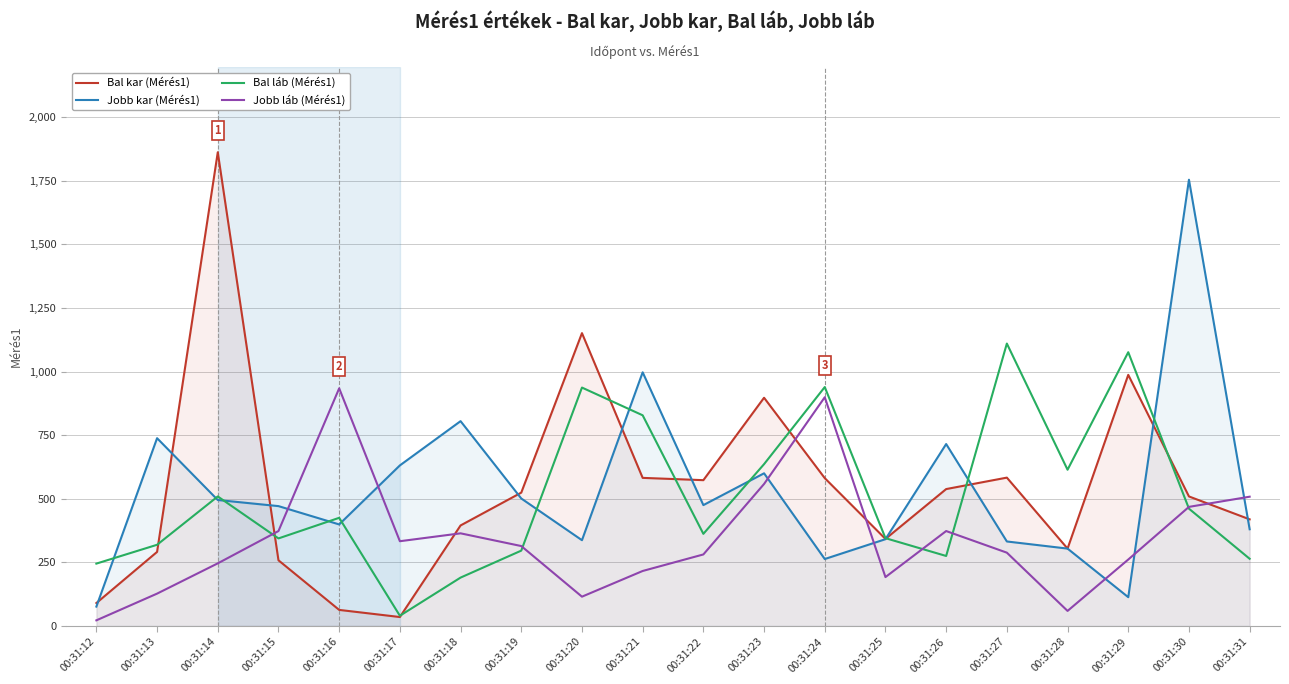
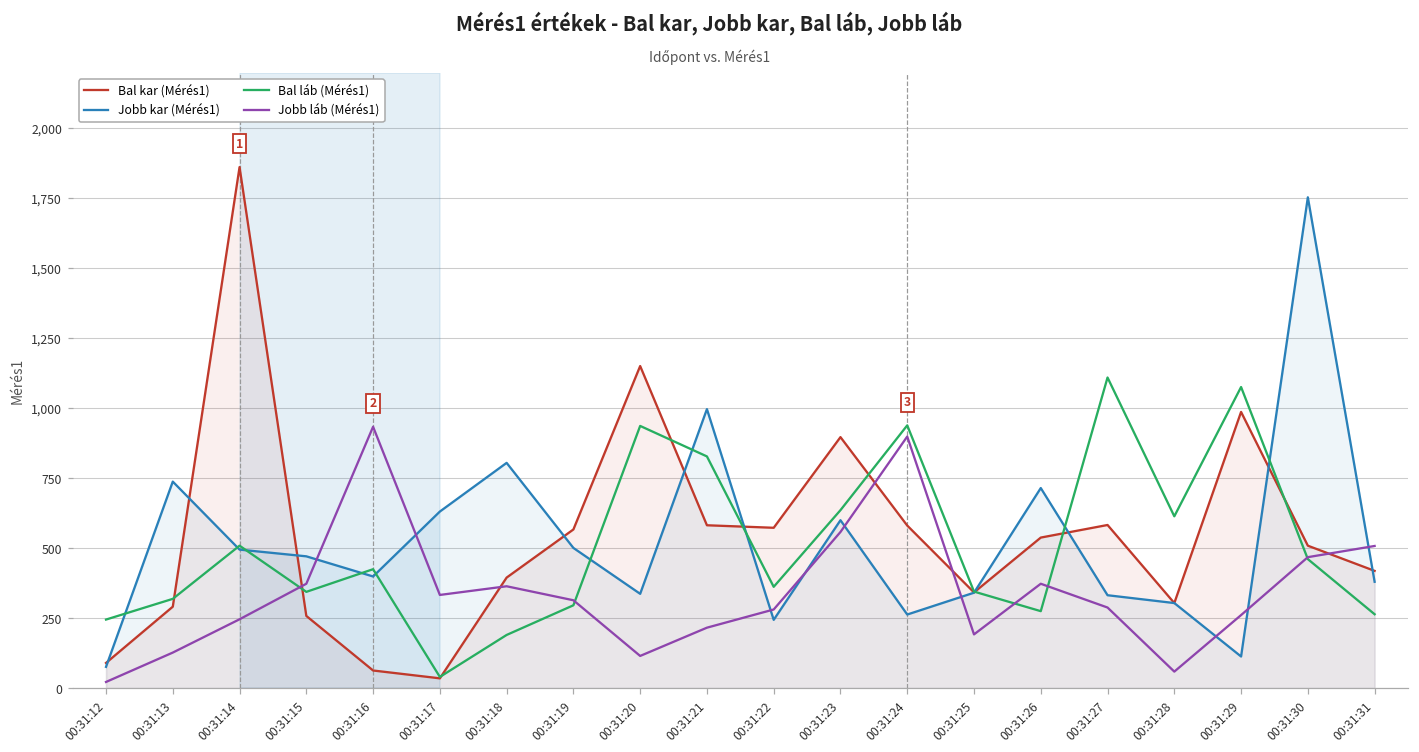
  {
    "Bal kar (Mérés1)": {
      "00:31:12": "90",
      "00:31:13": "290",
      "00:31:15": "260",
      "00:31:16": "60",
      "00:31:18": "400",
-     "00:31:19": "520",
+     "00:31:19": "570",
      "00:31:20": "1,150",
      "00:31:21": "580",
      "00:31:22": "570",
      "00:31:23": "900",
      "00:31:24": "580",
      "00:31:26": "540",
      "00:31:27": "580",
      "00:31:29": "990",
      "00:31:30": "510",
      "00:31:31": "420"
    },
    "Jobb kar (Mérés1)": {
      "00:31:12": "80",
      "00:31:13": "740",
      "00:31:14": "500",
      "00:31:15": "470",
      "00:31:16": "400",
      "00:31:17": "630",
      "00:31:18": "810",
      "00:31:19": "500",
      "00:31:20": "340",
      "00:31:21": "1,000",
-     "00:31:22": "480",
+     "00:31:22": "240",
      "00:31:23": "600",
      "00:31:24": "260",
      "00:31:26": "720",
      "00:31:27": "330",
      "00:31:29": "110",
      "00:31:30": "1,750",
      "00:31:31": "380"
    },
    "Bal láb (Mérés1)": {
      "00:31:12": "250",
      "00:31:13": "320",
      "00:31:14": "510",
      "00:31:15": "340",
      "00:31:16": "430",
      "00:31:18": "190",
      "00:31:19": "300",
      "00:31:20": "940",
      "00:31:21": "830",
      "00:31:22": "360",
      "00:31:23": "640",
      "00:31:26": "280",
      "00:31:27": "1,110",
      "00:31:28": "610",
      "00:31:29": "1,080",
      "00:31:31": "260"
    },
    "Jobb láb (Mérés1)": {
      "00:31:12": "20",
      "00:31:13": "130",
      "00:31:14": "250",
      "00:31:15": "370",
      "00:31:17": "330",
      "00:31:18": "360",
      "00:31:19": "310",
      "00:31:20": "120",
      "00:31:21": "220",
      "00:31:22": "280",
      "00:31:23": "560",
      "00:31:24": "900",
      "00:31:25": "190",
      "00:31:26": "370",
      "00:31:27": "290",
      "00:31:28": "60",
      "00:31:29": "260",
      "00:31:31": "510"
    }
  }
